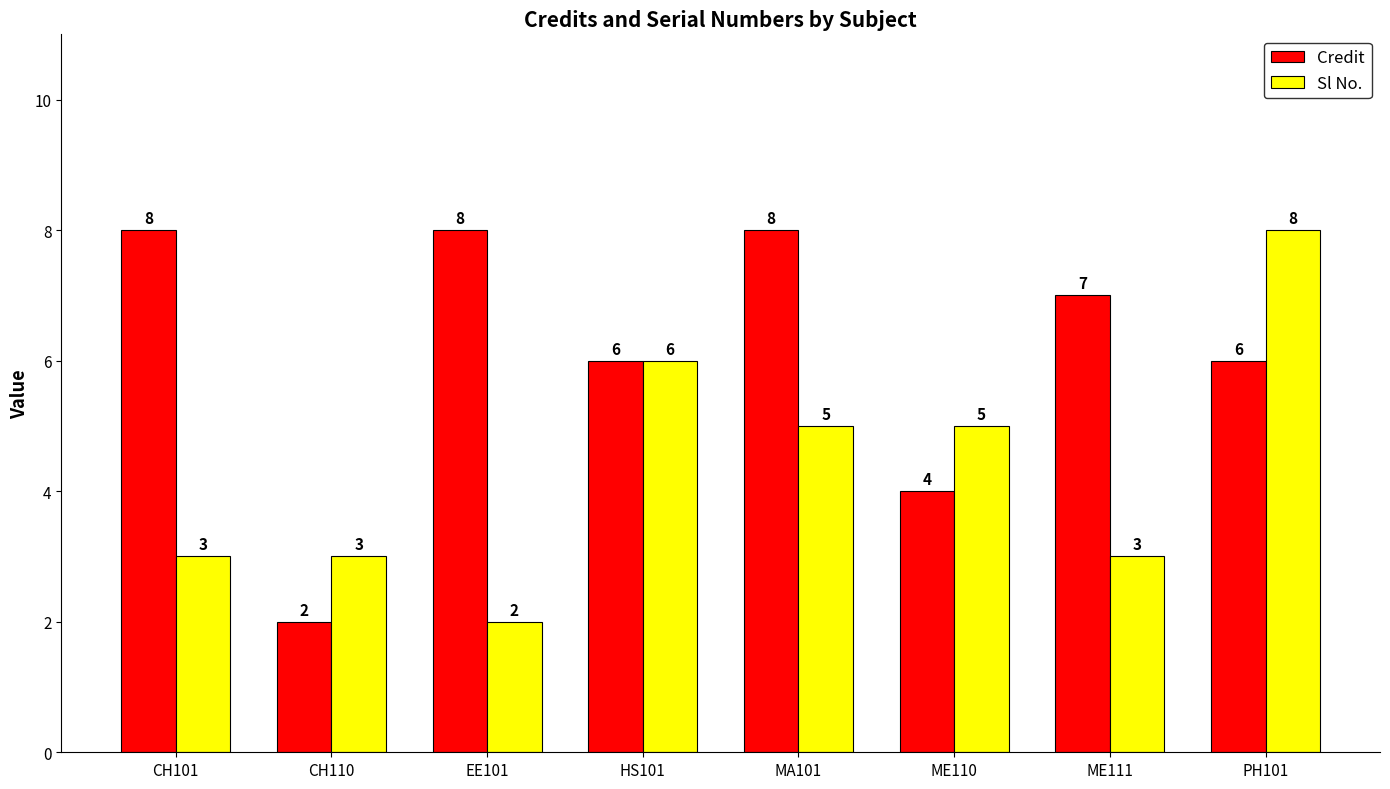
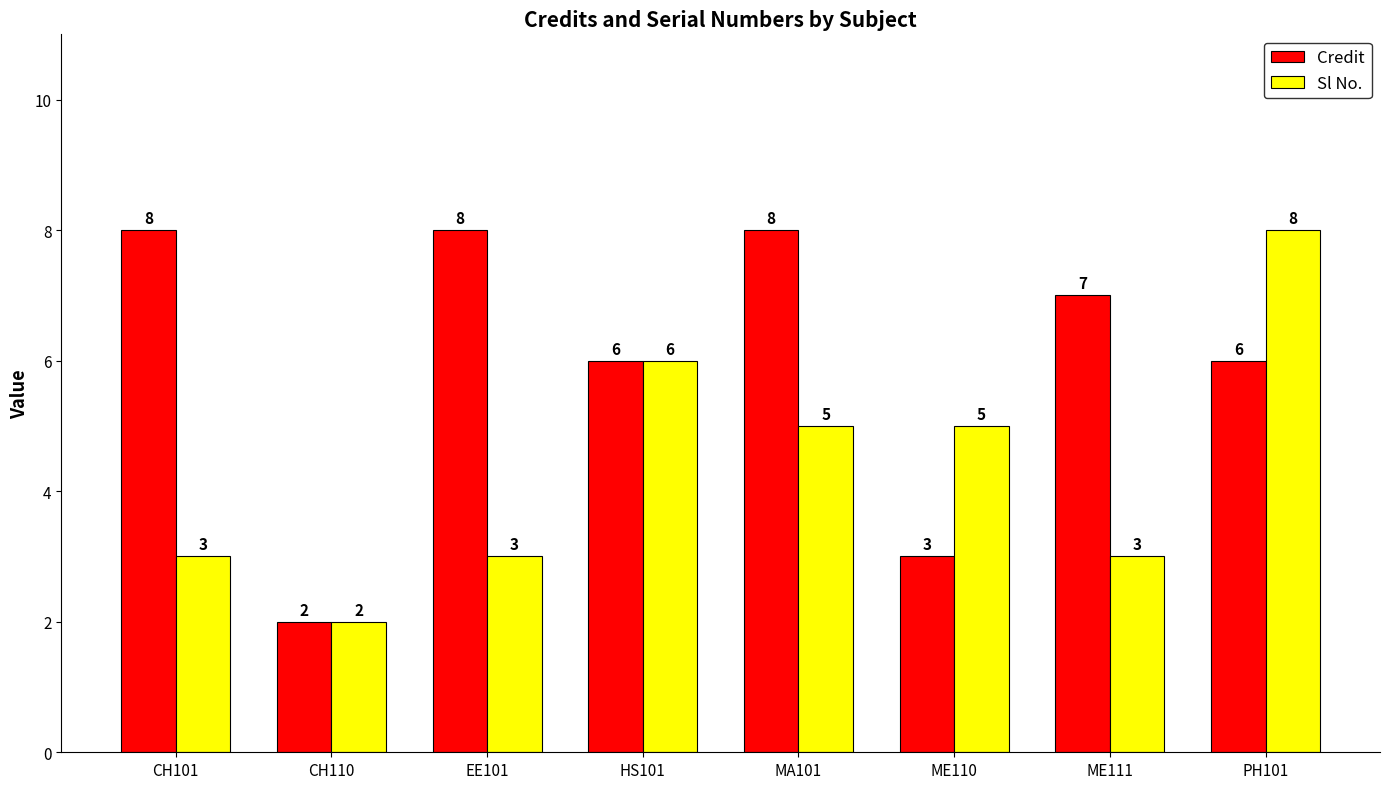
  {
    "Credit": {
      "CH101": 8,
      "CH110": 2,
      "EE101": 8,
      "HS101": 6,
      "MA101": 8,
-     "ME110": 4,
+     "ME110": 3,
      "ME111": 7,
      "PH101": 6
    },
    "Sl No.": {
      "CH101": 3,
-     "CH110": 3,
-     "EE101": 2,
+     "CH110": 2,
+     "EE101": 3,
      "HS101": 6,
      "MA101": 5,
      "ME110": 5,
      "ME111": 3,
      "PH101": 8
    }
  }
